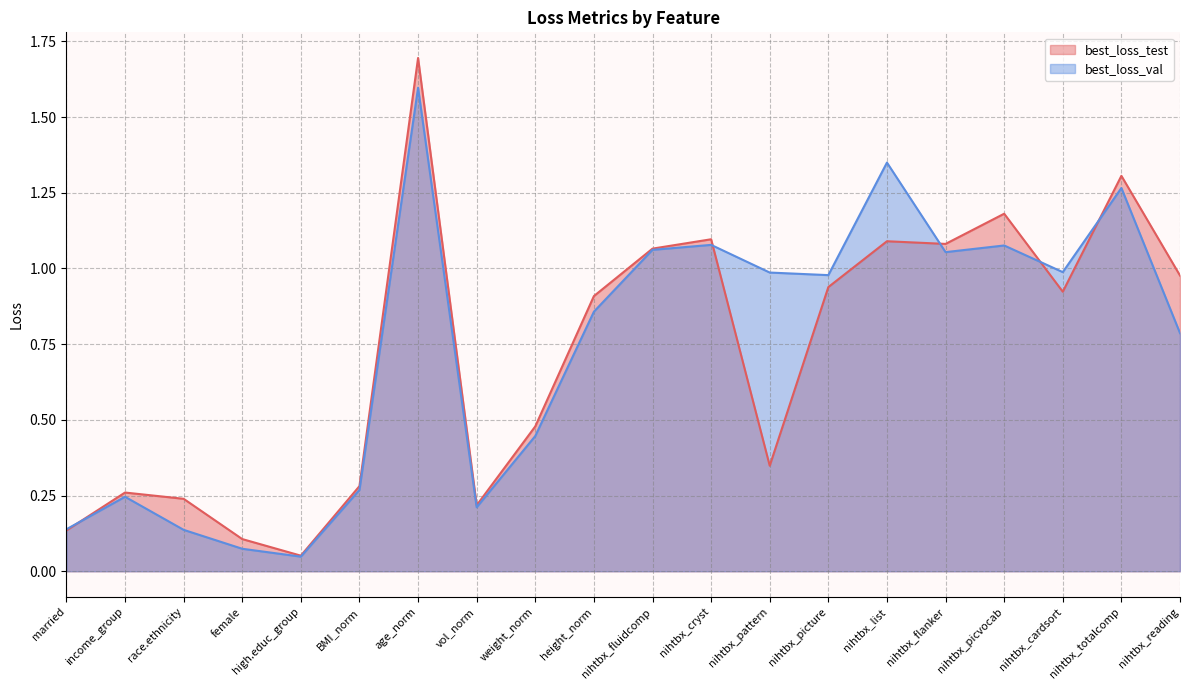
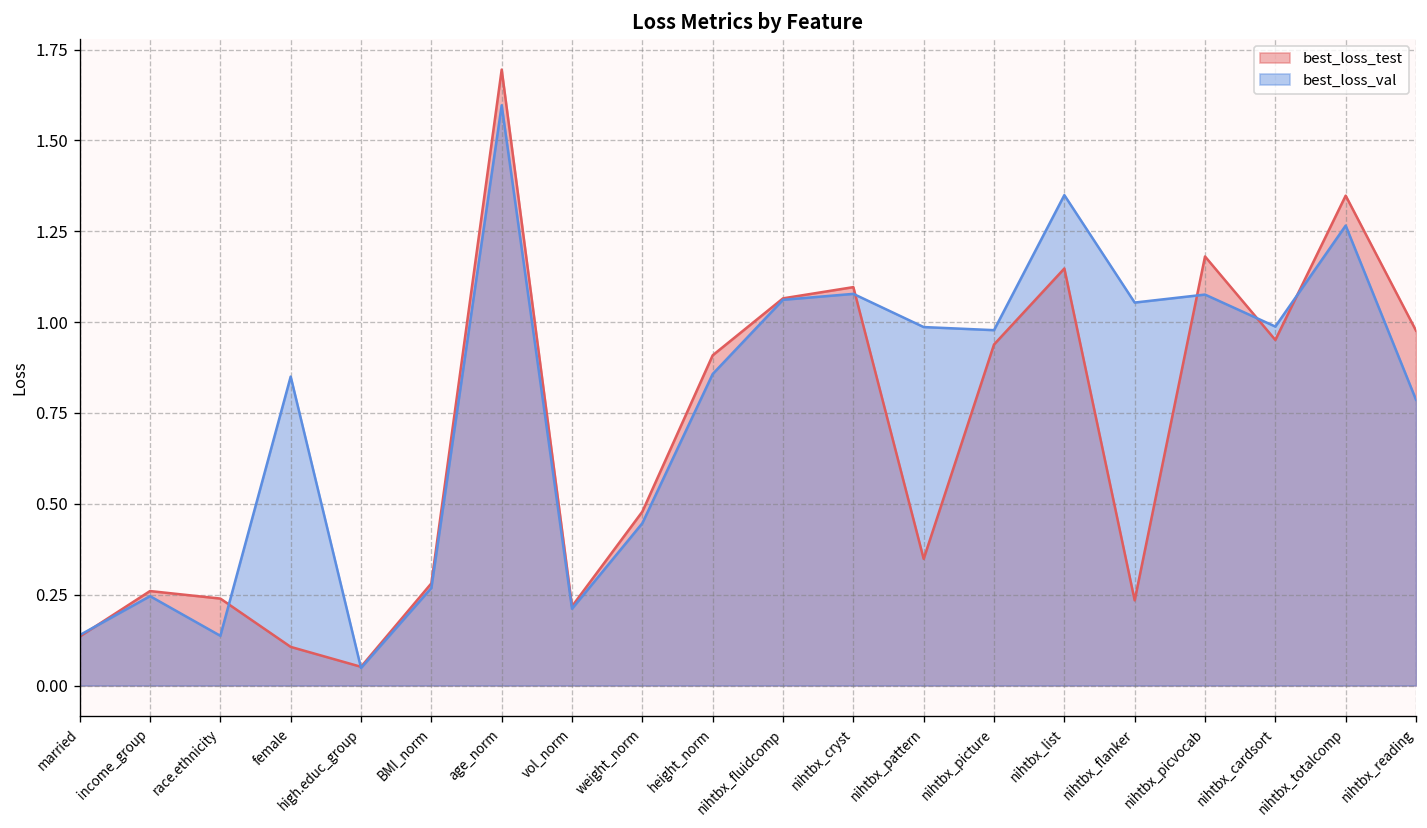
  {
    "best_loss_test": {
      "income_group": 0.26,
      "race.ethnicity": 0.24,
      "female": 0.11,
      "BMI_norm": 0.28,
      "age_norm": 1.69,
      "weight_norm": 0.48,
      "height_norm": 0.91,
      "nihtbx_cryst": 1.10,
      "nihtbx_pattern": 0.35,
      "nihtbx_picture": 0.94,
-     "nihtbx_list": 1.09,
-     "nihtbx_flanker": 1.08,
+     "nihtbx_list": 1.15,
+     "nihtbx_flanker": 0.23,
      "nihtbx_picvocab": 1.18,
-     "nihtbx_cardsort": 0.92,
-     "nihtbx_totalcomp": 1.31,
+     "nihtbx_cardsort": 0.95,
+     "nihtbx_totalcomp": 1.35,
      "nihtbx_reading": 0.98
    },
    "best_loss_val": {
      "income_group": 0.25,
      "race.ethnicity": 0.14,
-     "female": 0.07,
+     "female": 0.85,
      "BMI_norm": 0.27,
      "age_norm": 1.60,
      "weight_norm": 0.45,
      "height_norm": 0.86,
      "nihtbx_cryst": 1.08,
      "nihtbx_pattern": 0.99,
      "nihtbx_picture": 0.98,
      "nihtbx_list": 1.35,
      "nihtbx_flanker": 1.05,
      "nihtbx_picvocab": 1.08,
      "nihtbx_cardsort": 0.99,
      "nihtbx_totalcomp": 1.27,
      "nihtbx_reading": 0.79
    }
  }
